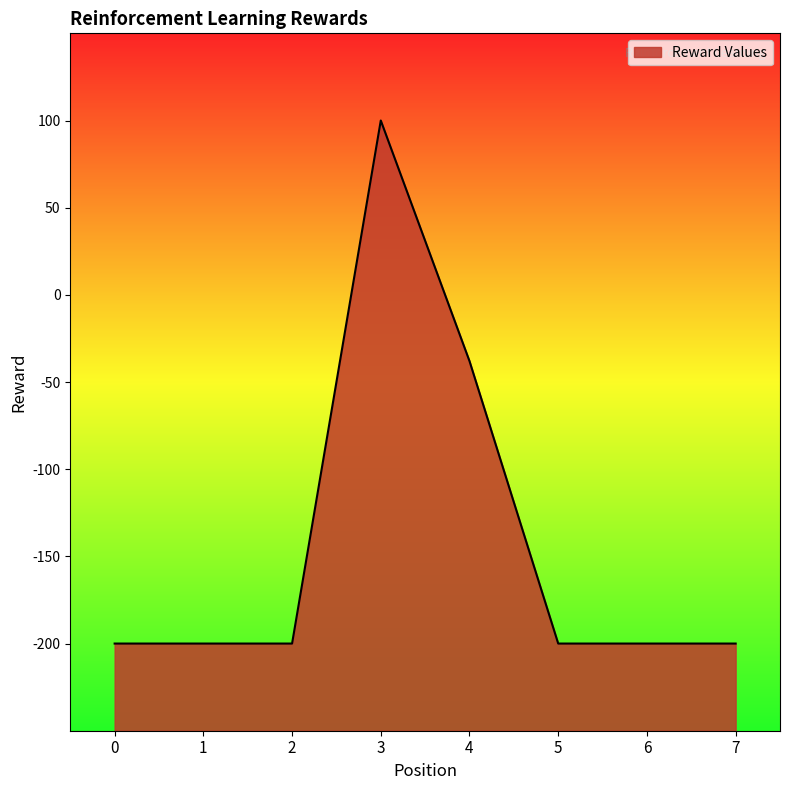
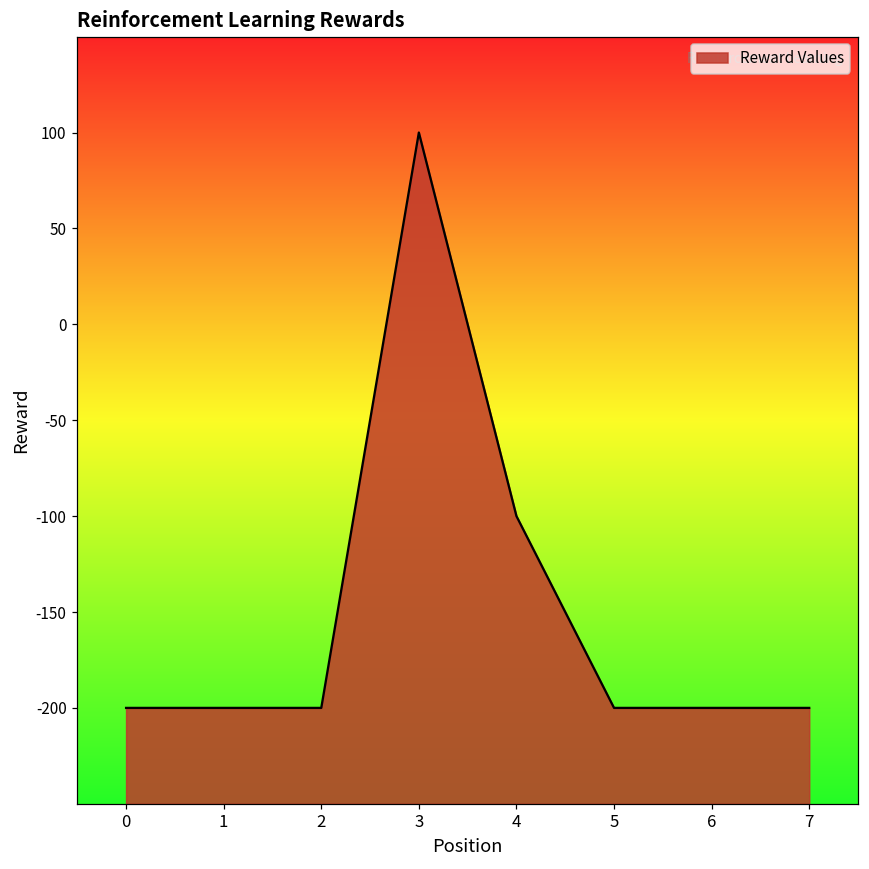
  {
    "0": -200,
    "1": -200,
    "2": -200,
    "3": 100,
-   "4": -38,
+   "4": -100,
    "5": -200,
    "6": -200,
    "7": -200
  }
